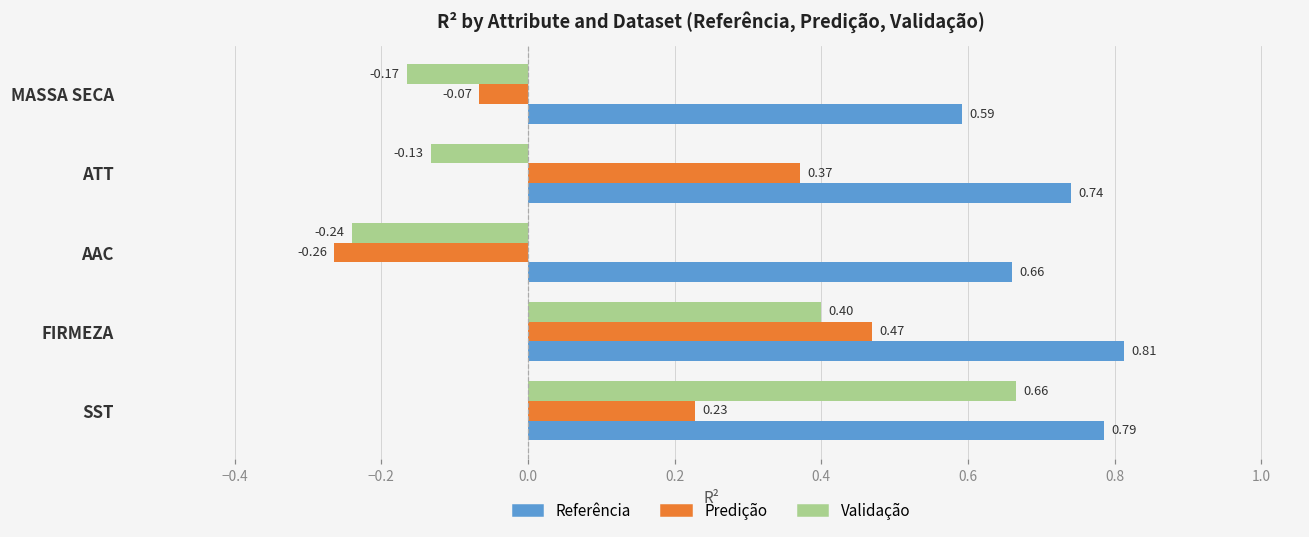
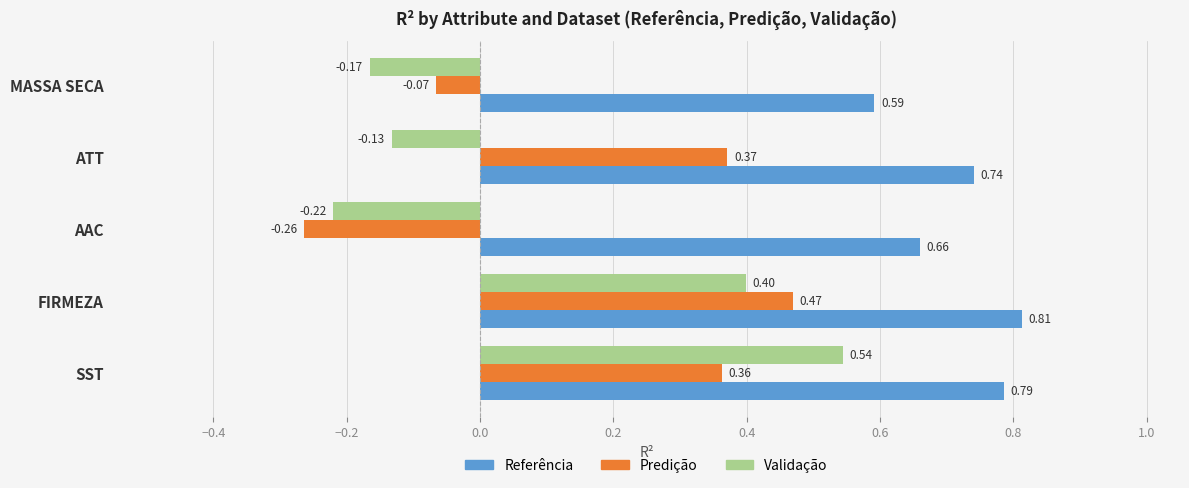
  {
    "Referência": {
      "MASSA SECA": 0.59,
      "ATT": 0.74,
      "AAC": 0.66,
      "FIRMEZA": 0.81,
      "SST": 0.79
    },
    "Predição": {
      "MASSA SECA": -0.07,
      "ATT": 0.37,
      "AAC": -0.26,
      "FIRMEZA": 0.47,
-     "SST": 0.23
+     "SST": 0.36
    },
    "Validação": {
      "MASSA SECA": -0.17,
      "ATT": -0.13,
-     "AAC": -0.24,
+     "AAC": -0.22,
      "FIRMEZA": 0.40,
-     "SST": 0.66
+     "SST": 0.54
    }
  }
